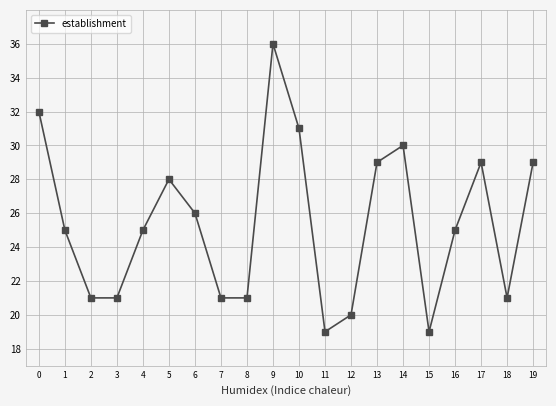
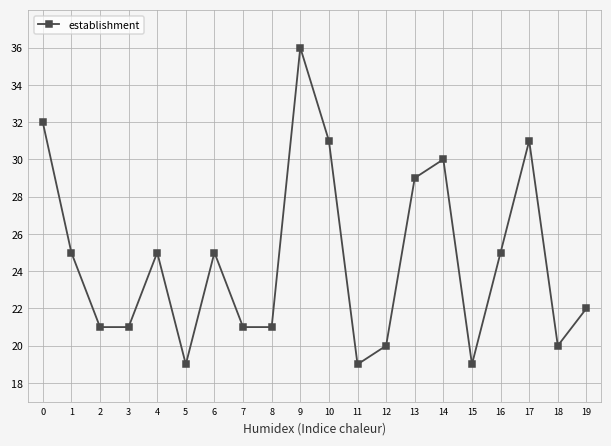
  {
    "0": 32.0,
    "1": 25.0,
    "2": 21.0,
    "3": 21.0,
    "4": 25.0,
-   "5": 28.0,
-   "6": 26.0,
+   "5": 19.0,
+   "6": 25.0,
    "7": 21.0,
    "8": 21.0,
    "9": 36.0,
    "10": 31.0,
    "11": 19.0,
    "12": 20.0,
    "13": 29.0,
    "14": 30.0,
    "15": 19.0,
    "16": 25.0,
-   "17": 29.0,
-   "18": 21.0,
-   "19": 29.0
+   "17": 31.0,
+   "18": 20.0,
+   "19": 22.0
  }
